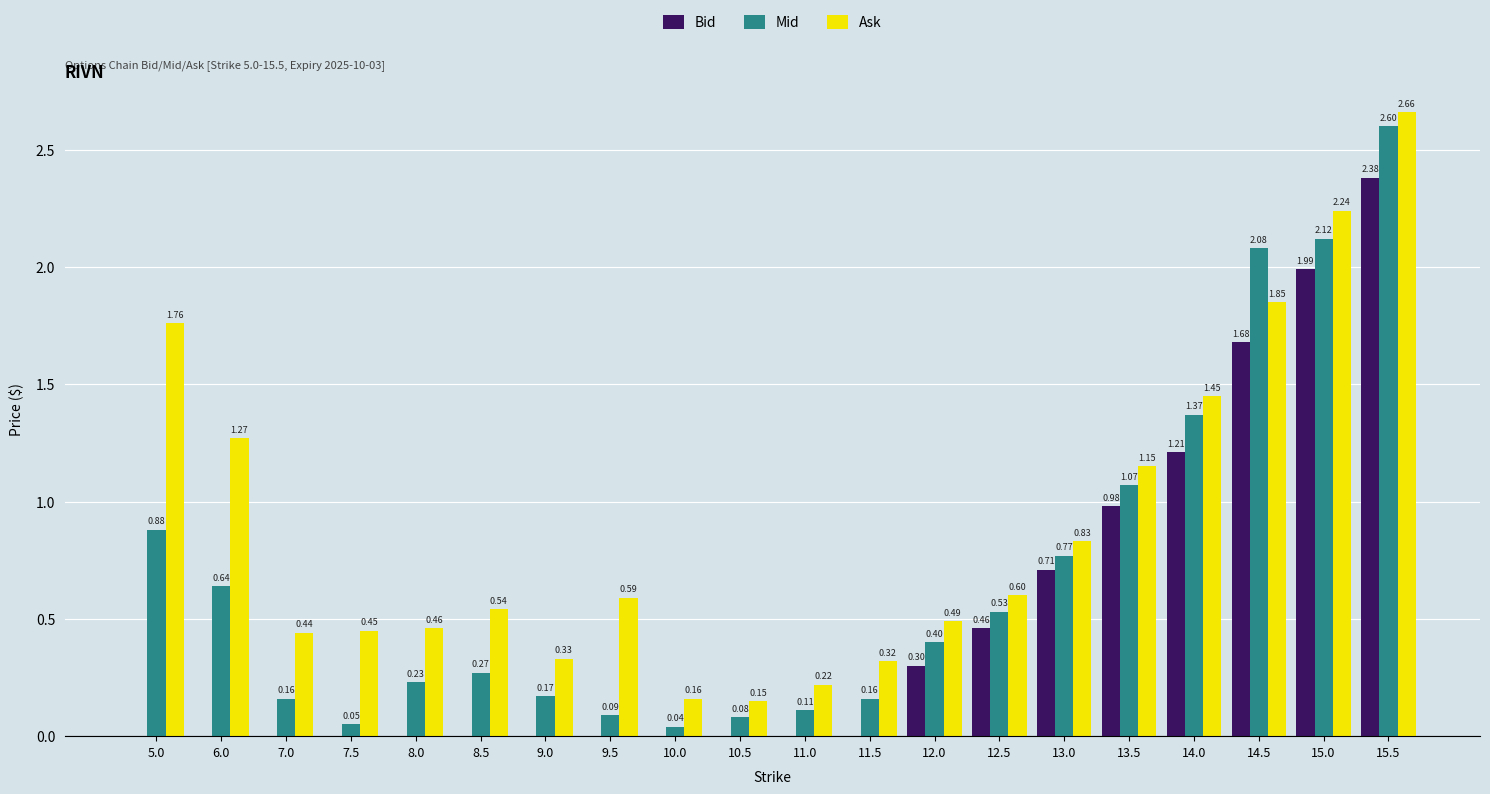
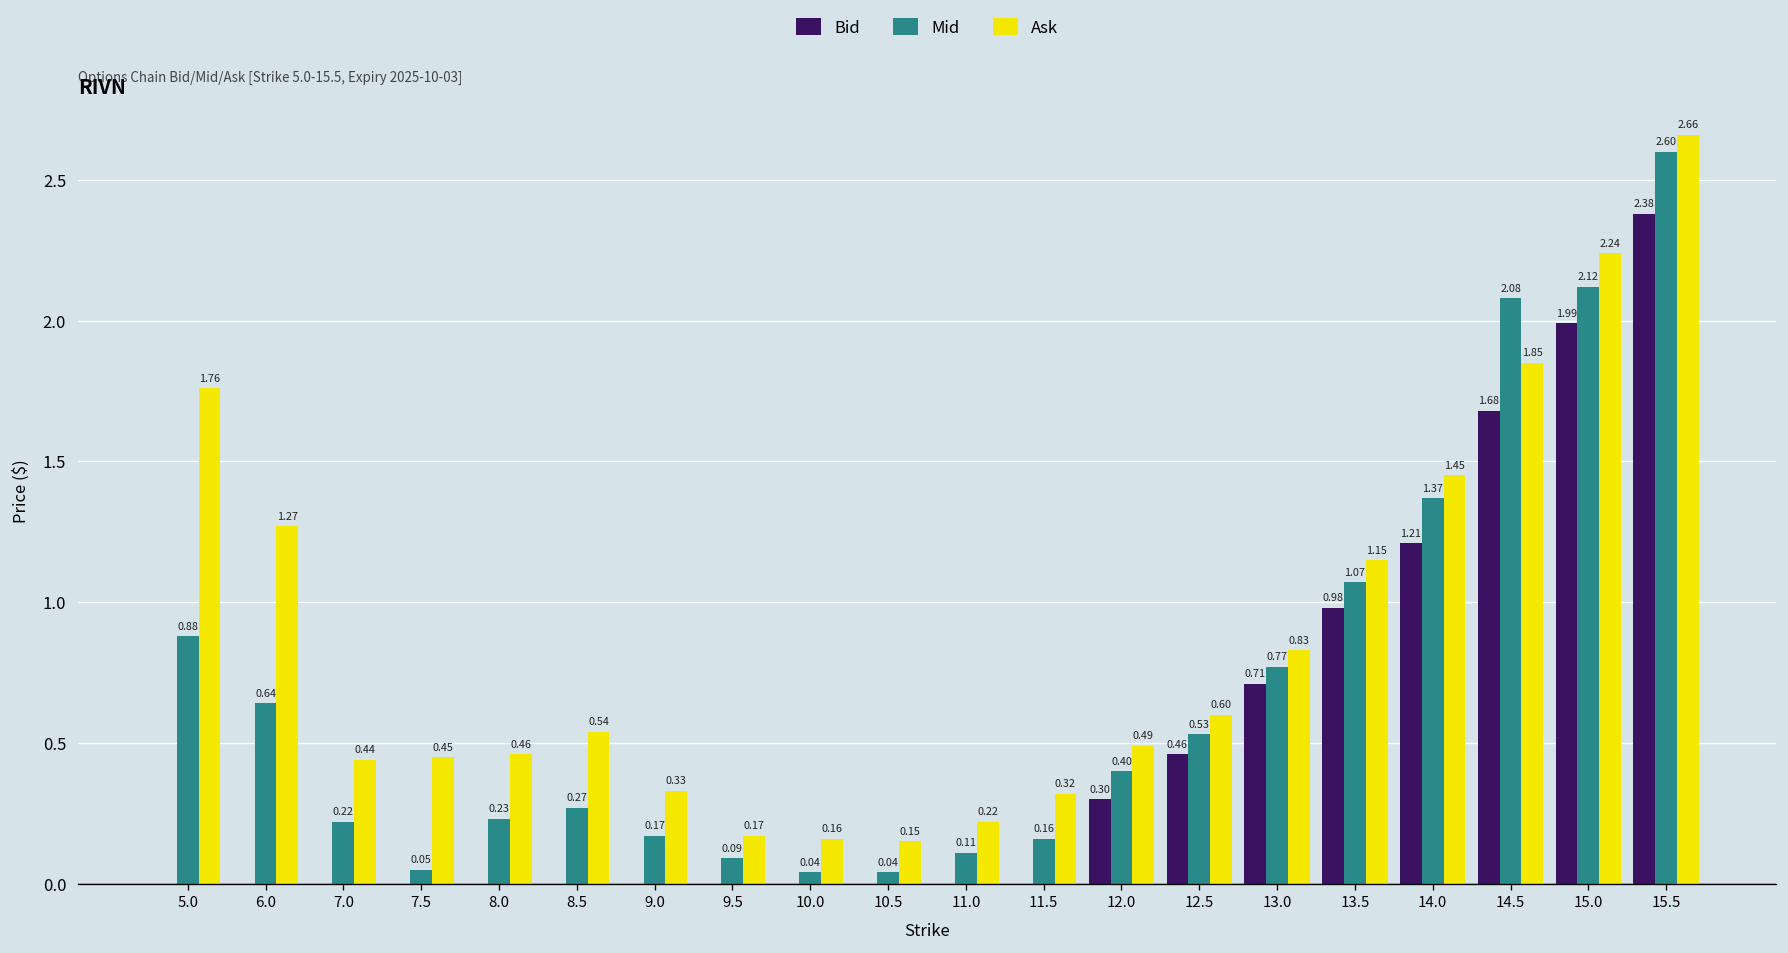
  {
    "Bid": {
      "12.0": 0.30,
      "12.5": 0.46,
      "13.0": 0.71,
      "13.5": 0.98,
      "14.0": 1.21,
      "14.5": 1.68,
      "15.0": 1.99,
      "15.5": 2.38
    },
    "Mid": {
      "5.0": 0.88,
      "6.0": 0.64,
-     "7.0": 0.16,
+     "7.0": 0.22,
      "7.5": 0.05,
      "8.0": 0.23,
      "8.5": 0.27,
      "9.0": 0.17,
      "9.5": 0.09,
      "10.0": 0.04,
-     "10.5": 0.08,
+     "10.5": 0.04,
      "11.0": 0.11,
      "11.5": 0.16,
      "12.0": 0.40,
      "12.5": 0.53,
      "13.0": 0.77,
      "13.5": 1.07,
      "14.0": 1.37,
      "14.5": 2.08,
      "15.0": 2.12,
      "15.5": 2.60
    },
    "Ask": {
      "5.0": 1.76,
      "6.0": 1.27,
      "7.0": 0.44,
      "7.5": 0.45,
      "8.0": 0.46,
      "8.5": 0.54,
      "9.0": 0.33,
-     "9.5": 0.59,
+     "9.5": 0.17,
      "10.0": 0.16,
      "10.5": 0.15,
      "11.0": 0.22,
      "11.5": 0.32,
      "12.0": 0.49,
      "12.5": 0.60,
      "13.0": 0.83,
      "13.5": 1.15,
      "14.0": 1.45,
      "14.5": 1.85,
      "15.0": 2.24,
      "15.5": 2.66
    }
  }
